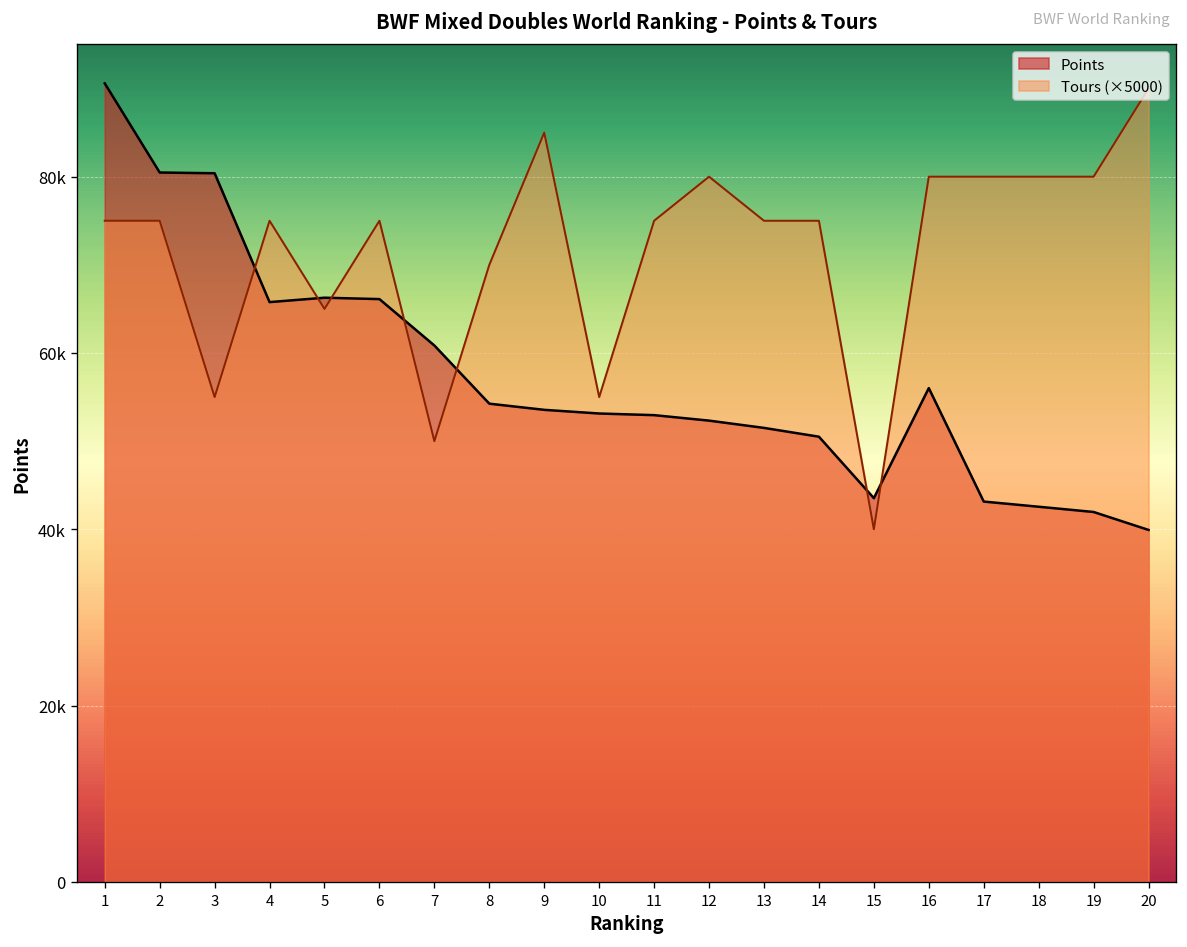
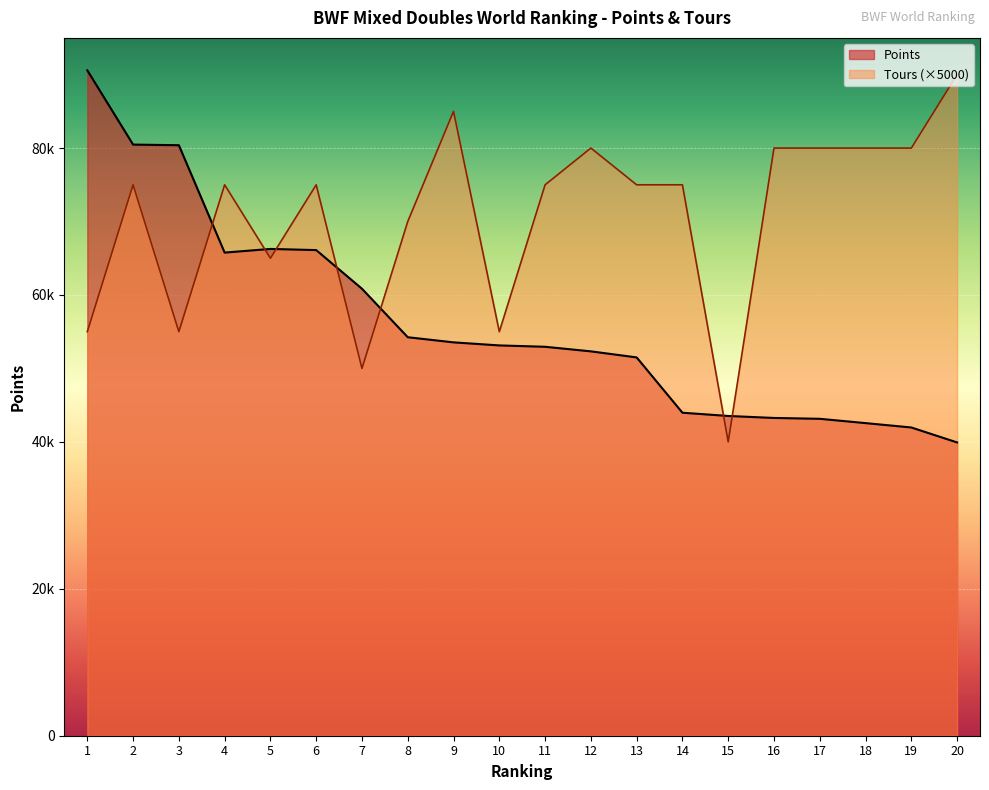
  {
    "Points": {
      "1": 91000,
      "2": 80000,
      "3": 80000,
      "4": 66000,
      "5": 66000,
      "6": 66000,
      "7": 61000,
      "8": 54000,
      "9": 54000,
      "10": 53000,
      "11": 53000,
      "12": 52000,
      "13": 52000,
-     "14": 51000,
+     "14": 44000,
      "15": 44000,
-     "16": 56000,
+     "16": 43000,
      "17": 43000,
      "18": 43000,
      "19": 42000,
      "20": 40000
    },
    "Tours (×5000)": {
-     "1": 75000,
+     "1": 55000,
      "2": 75000,
      "3": 55000,
      "4": 75000,
      "5": 65000,
      "6": 75000,
      "7": 50000,
      "8": 70000,
      "9": 85000,
      "10": 55000,
      "11": 75000,
      "12": 80000,
      "13": 75000,
      "14": 75000,
      "15": 40000,
      "16": 80000,
      "17": 80000,
      "18": 80000,
      "19": 80000
    }
  }
